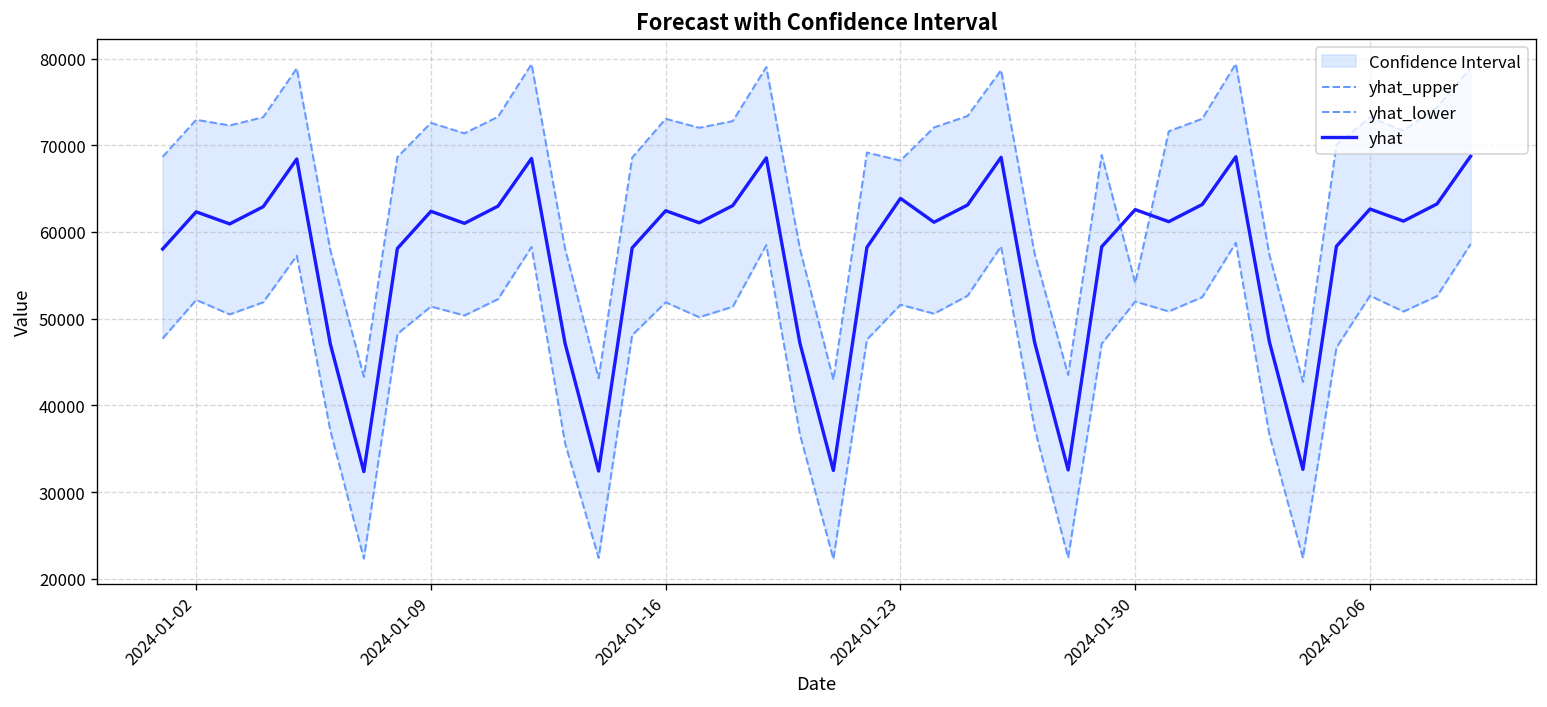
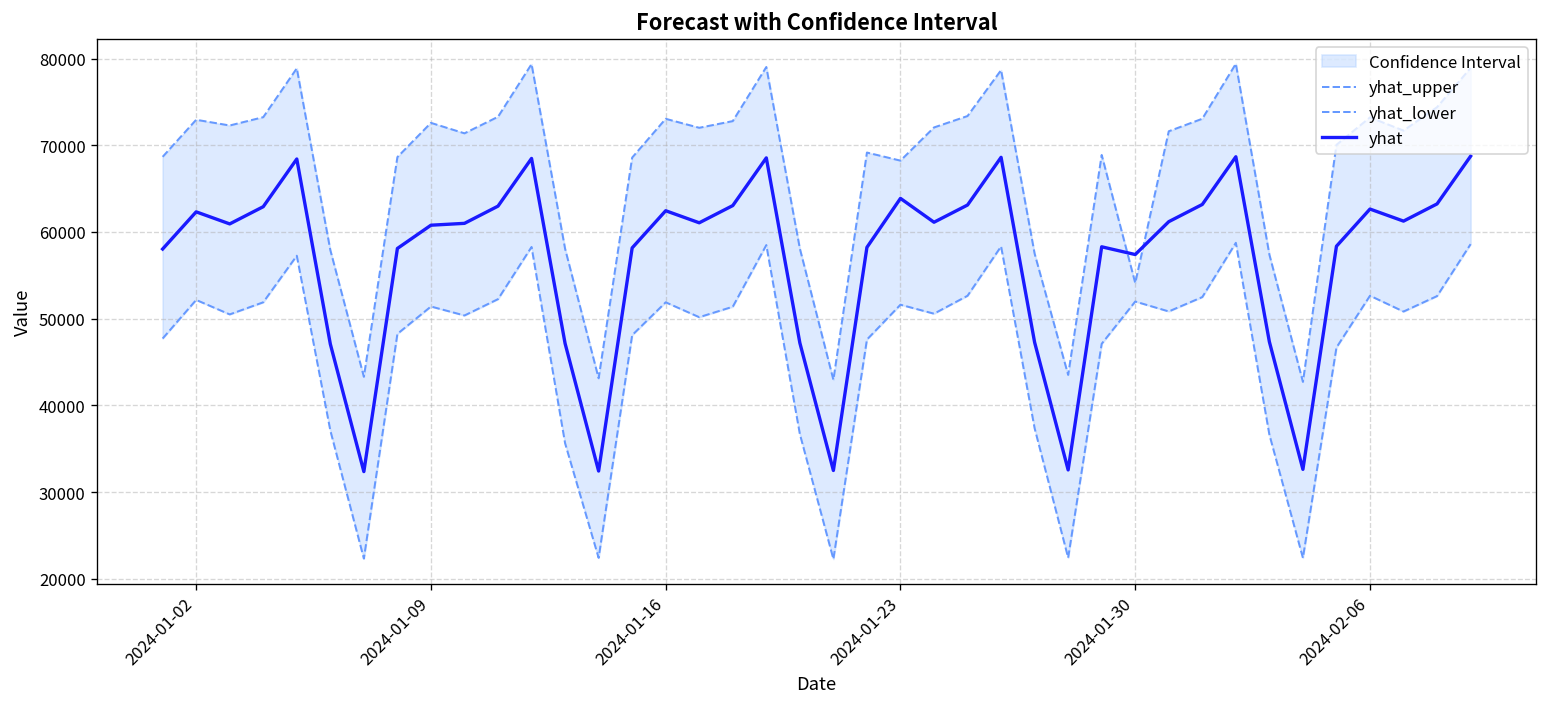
  {
    "Confidence Interval": {
      "2024-01-02": 73000,
      "2024-01-09": 73000,
      "2024-01-16": 73000,
      "2024-01-23": 68000,
      "2024-01-30": 54000
    },
    "yhat_lower": {
      "2024-01-02": 52000,
      "2024-01-09": 51000,
      "2024-01-16": 52000,
      "2024-01-23": 52000,
      "2024-01-30": 52000,
      "2024-02-06": 53000
    },
    "yhat": {
      "2024-01-02": 62000,
-     "2024-01-09": 62000,
+     "2024-01-09": 61000,
      "2024-01-16": 62000,
      "2024-01-23": 64000,
-     "2024-01-30": 63000,
+     "2024-01-30": 57000,
      "2024-02-06": 63000
    }
  }
